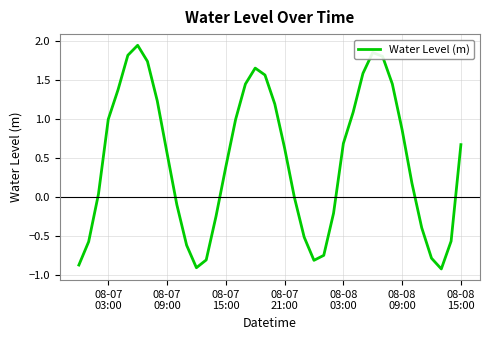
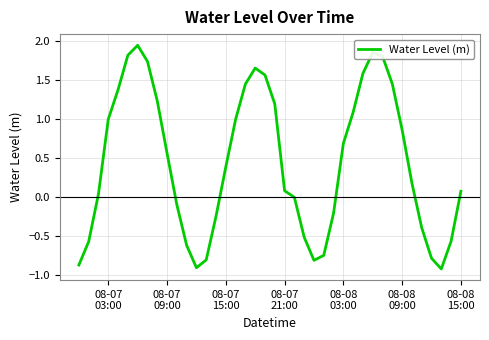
  {
    "08-07 03:00": 1.0,
    "08-07 09:00": 0.6,
    "08-07 15:00": 0.4,
-   "08-07 21:00": 0.6,
+   "08-07 21:00": 0.1,
    "08-08 03:00": 0.7,
    "08-08 09:00": 0.9,
-   "08-08 15:00": 0.7
+   "08-08 15:00": 0.1
  }
